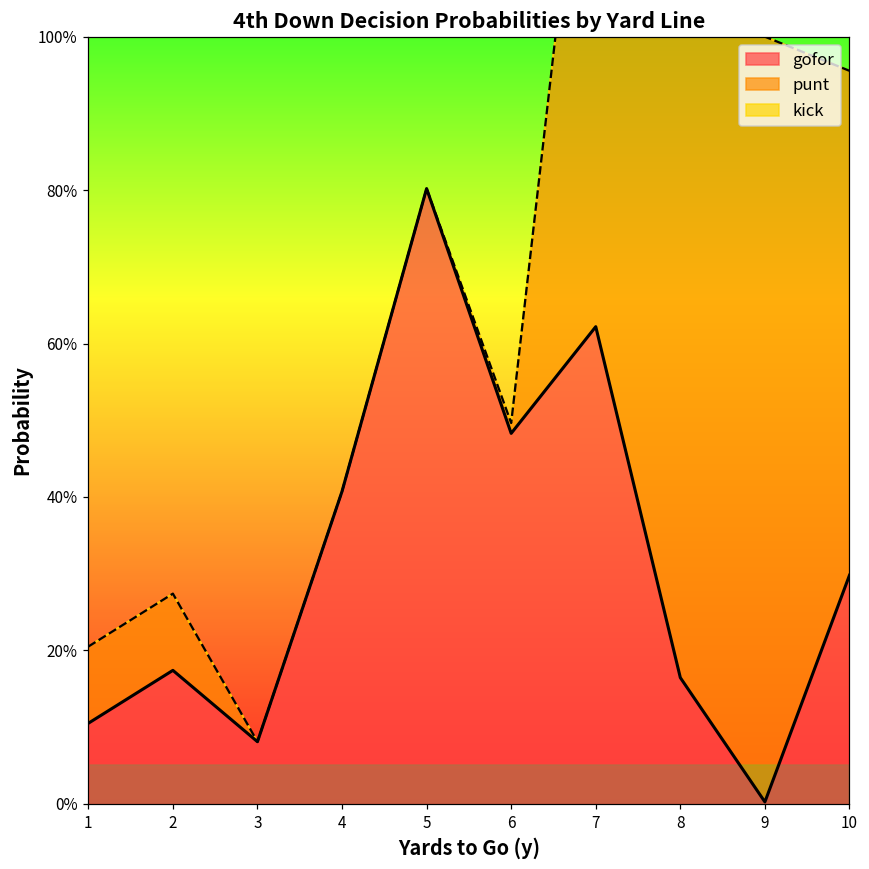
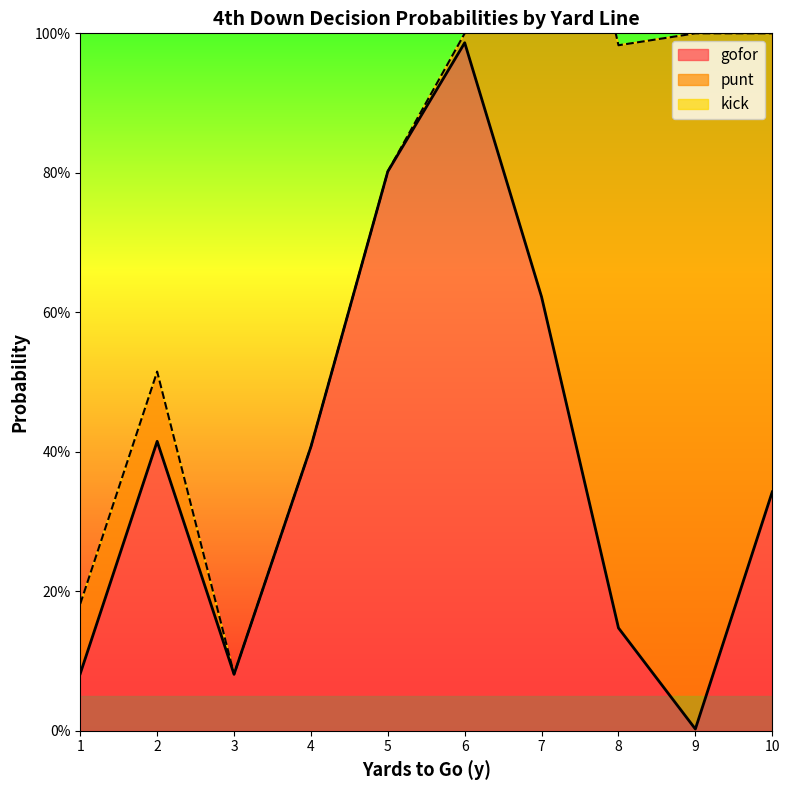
  {
    "gofor": {
-     "1": "11%",
-     "2": "17%",
-     "6": "48%",
+     "1": "8%",
+     "2": "42%",
+     "6": "99%",
      "7": "62%",
-     "8": "16%",
-     "10": "30%"
+     "8": "15%",
+     "10": "34%"
    }
  }
